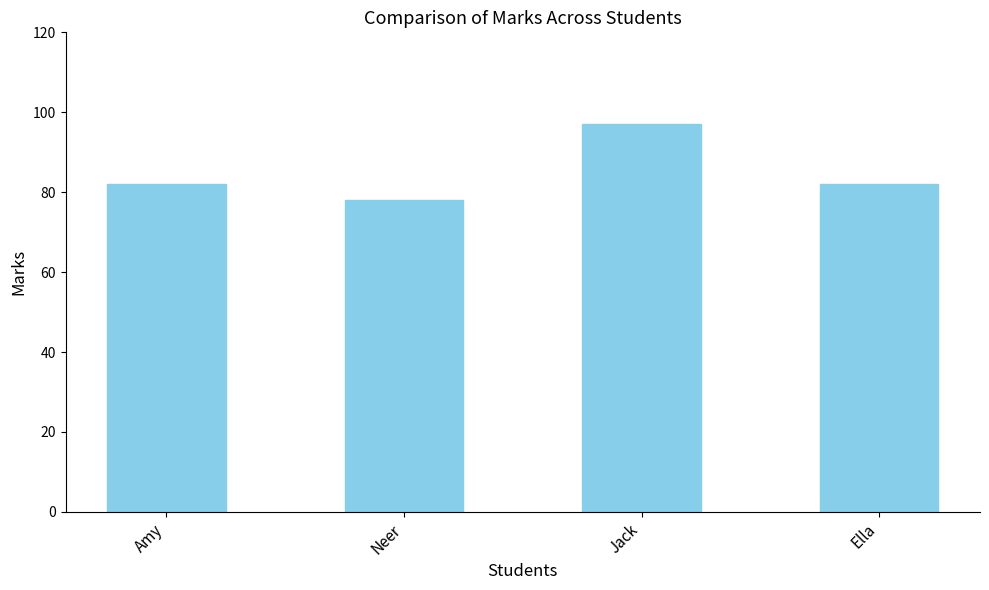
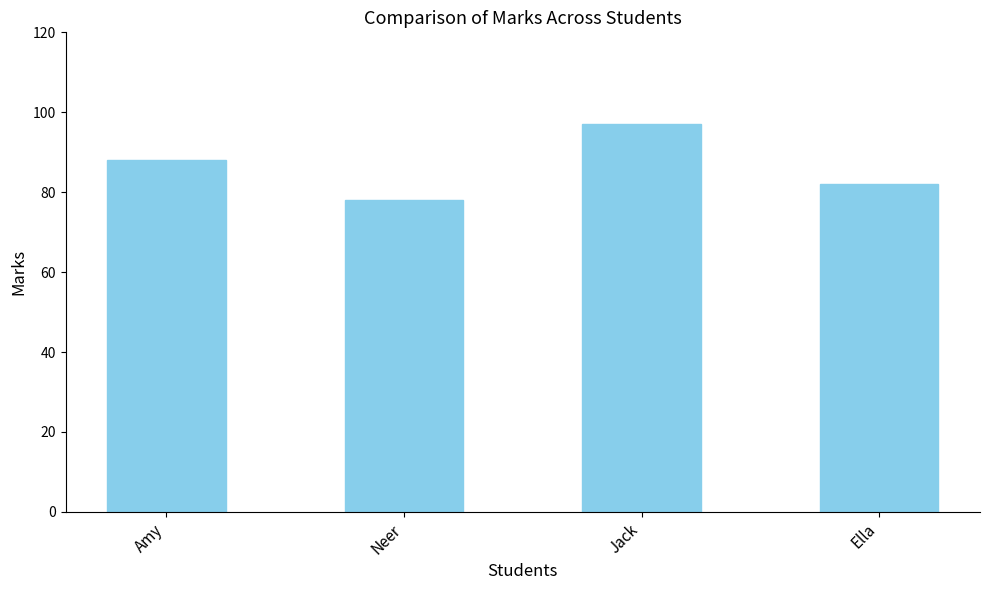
  {
-   "Amy": 82,
+   "Amy": 88,
    "Neer": 78,
    "Jack": 97,
    "Ella": 82
  }
